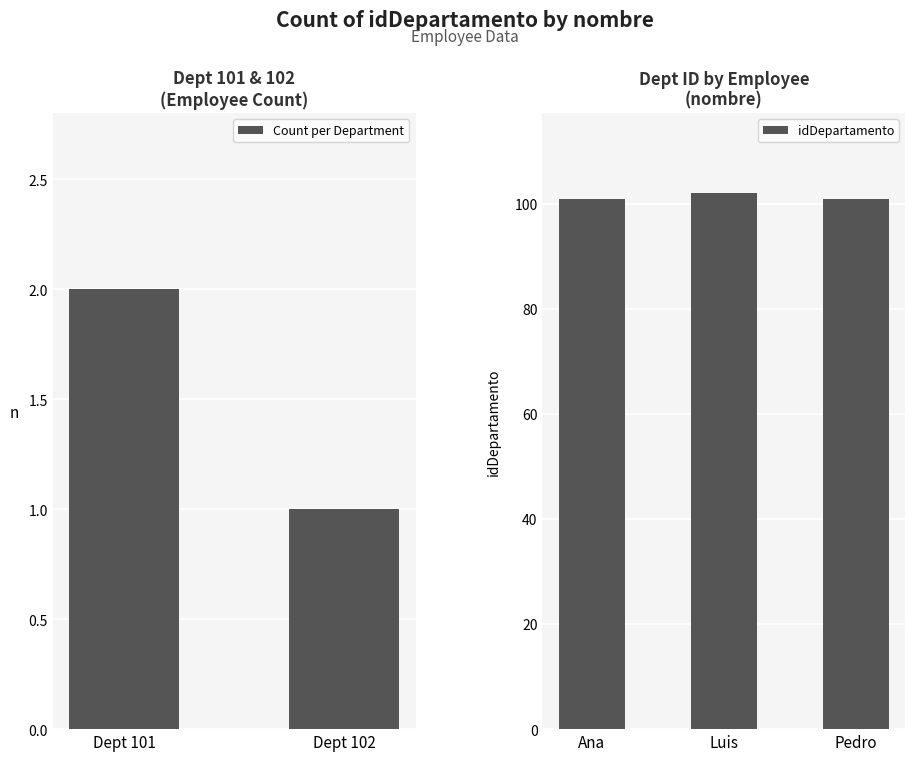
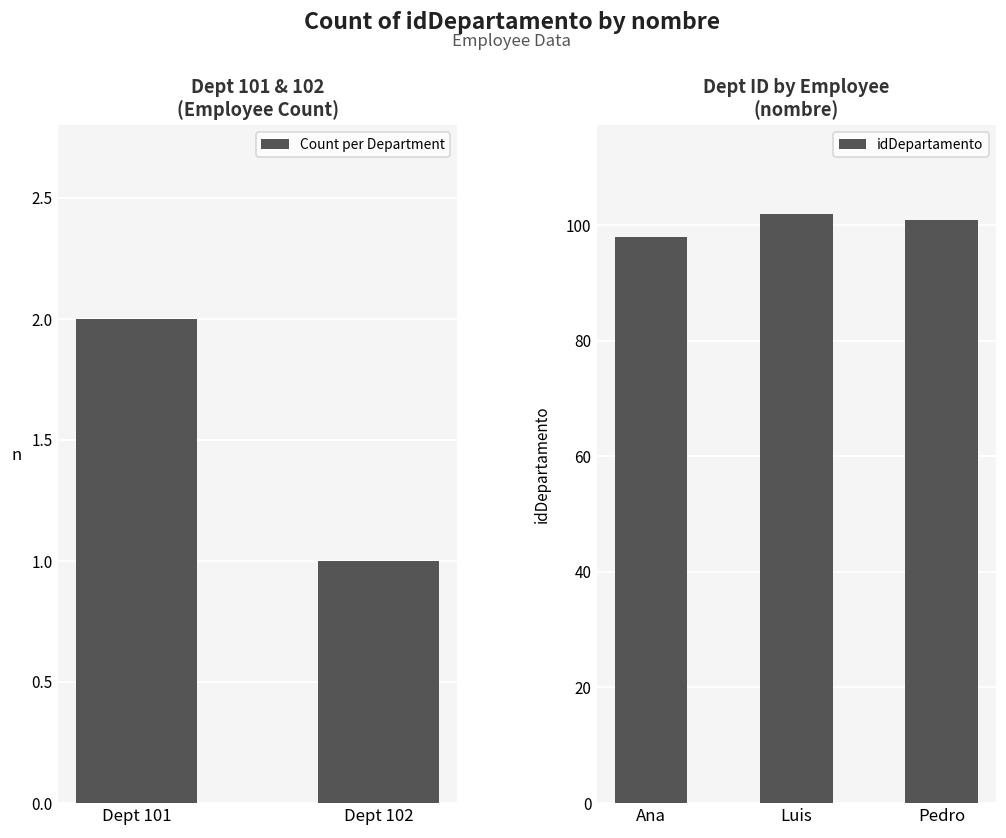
  {
    "Dept 101 & 102 (Employee Count)": {
      "Dept 101": 2.00,
      "Dept 102": 1.00
    },
    "Dept ID by Employee (nombre)": {
-     "Ana": 101,
+     "Ana": 98,
      "Luis": 102,
      "Pedro": 101
    }
  }
